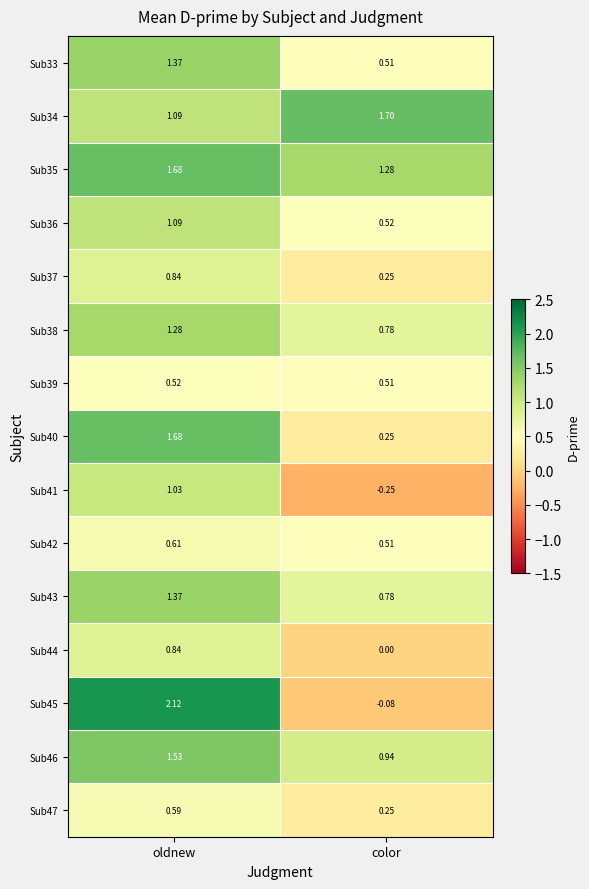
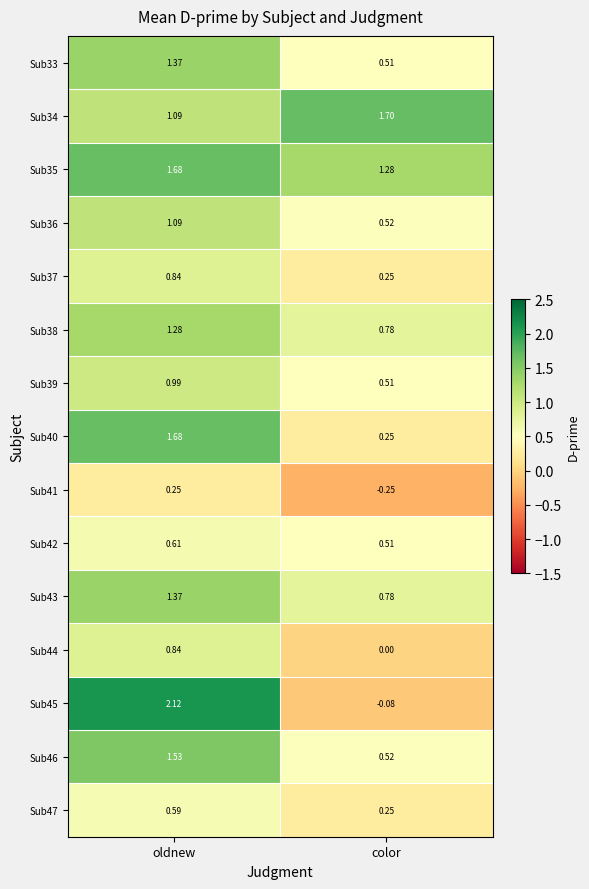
  {
    "Sub33": {
      "oldnew": 1.37,
      "color": 0.51
    },
    "Sub34": {
      "oldnew": 1.09,
      "color": 1.70
    },
    "Sub35": {
      "oldnew": 1.68,
      "color": 1.28
    },
    "Sub36": {
      "oldnew": 1.09,
      "color": 0.52
    },
    "Sub37": {
      "oldnew": 0.84,
      "color": 0.25
    },
    "Sub38": {
      "oldnew": 1.28,
      "color": 0.78
    },
    "Sub39": {
-     "oldnew": 0.52,
+     "oldnew": 0.99,
      "color": 0.51
    },
    "Sub40": {
      "oldnew": 1.68,
      "color": 0.25
    },
    "Sub41": {
-     "oldnew": 1.03,
+     "oldnew": 0.25,
      "color": -0.25
    },
    "Sub42": {
      "oldnew": 0.61,
      "color": 0.51
    },
    "Sub43": {
      "oldnew": 1.37,
      "color": 0.78
    },
    "Sub44": {
      "oldnew": 0.84,
      "color": 0.00
    },
    "Sub45": {
      "oldnew": 2.12,
      "color": -0.08
    },
    "Sub46": {
      "oldnew": 1.53,
-     "color": 0.94
+     "color": 0.52
    },
    "Sub47": {
      "oldnew": 0.59,
      "color": 0.25
    }
  }
